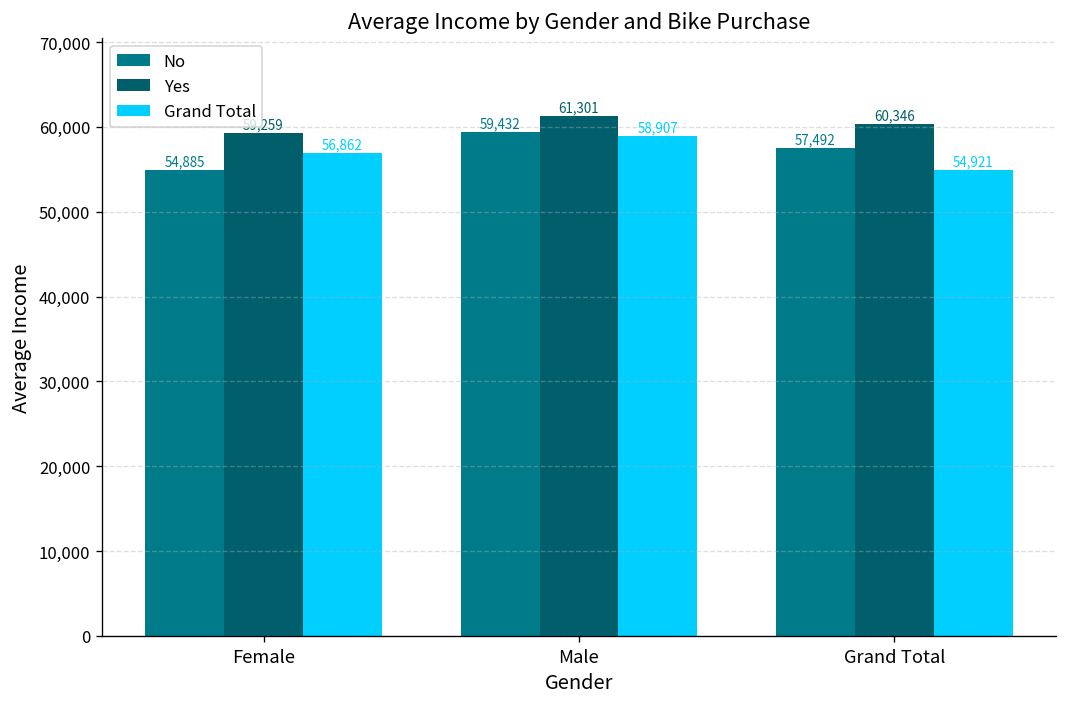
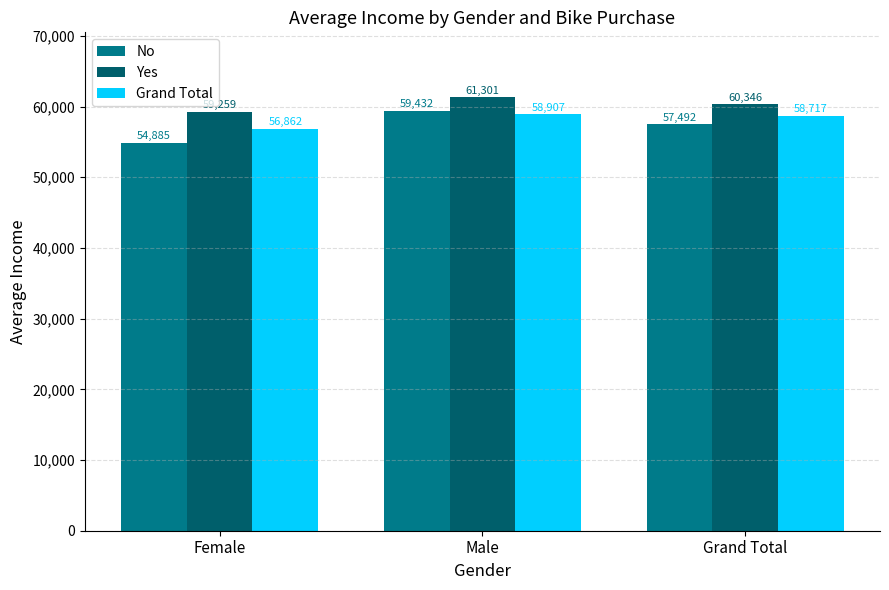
  {
    "Grand Total": {
      "Female": "56,862",
      "Male": "58,907",
-     "Grand Total": "54,921"
+     "Grand Total": "58,717"
    }
  }
